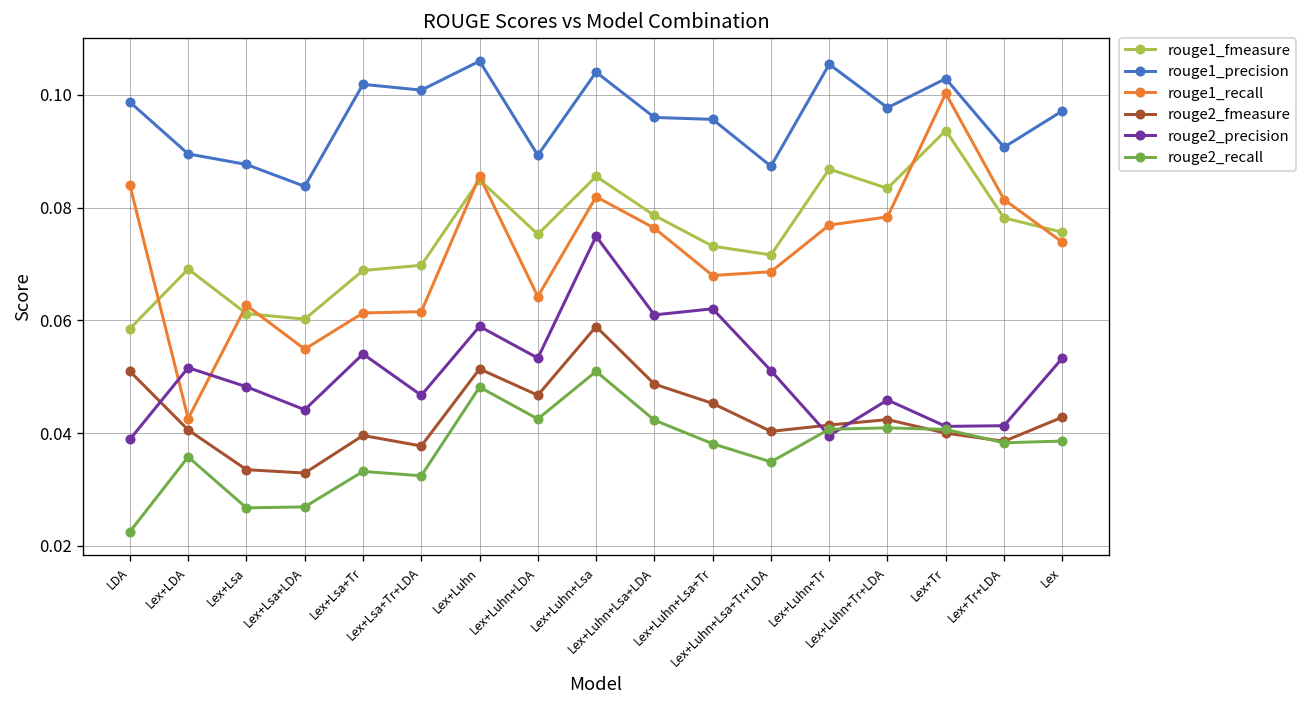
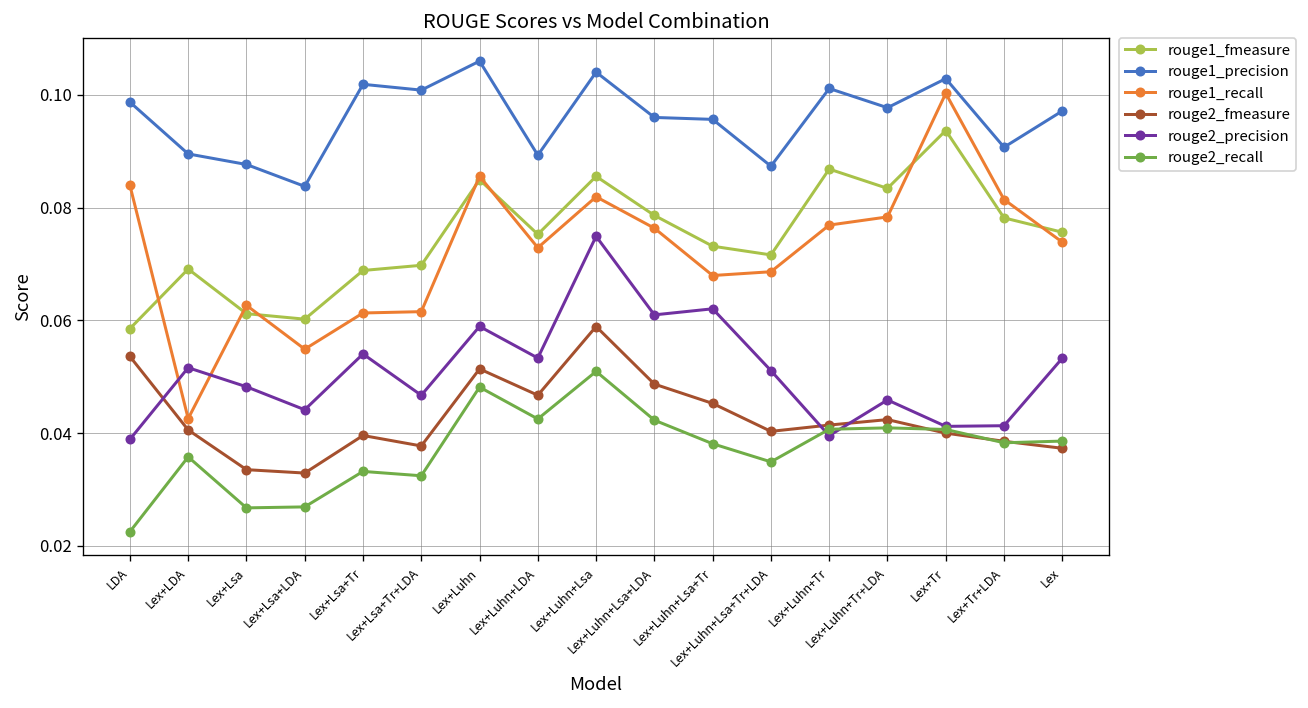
  {
    "rouge1_precision": {
      "LDA": 0.099,
      "Lex+LDA": 0.090,
      "Lex+Lsa": 0.088,
      "Lex+Lsa+LDA": 0.084,
      "Lex+Lsa+Tr": 0.102,
      "Lex+Lsa+Tr+LDA": 0.101,
      "Lex+Luhn": 0.106,
      "Lex+Luhn+LDA": 0.089,
      "Lex+Luhn+Lsa": 0.104,
      "Lex+Luhn+Lsa+LDA": 0.096,
      "Lex+Luhn+Lsa+Tr": 0.096,
      "Lex+Luhn+Lsa+Tr+LDA": 0.087,
-     "Lex+Luhn+Tr": 0.105,
+     "Lex+Luhn+Tr": 0.101,
      "Lex+Luhn+Tr+LDA": 0.098,
      "Lex+Tr": 0.103,
      "Lex+Tr+LDA": 0.091,
      "Lex": 0.097
    },
    "rouge1_recall": {
      "LDA": 0.084,
      "Lex+LDA": 0.043,
      "Lex+Lsa": 0.063,
      "Lex+Lsa+LDA": 0.055,
      "Lex+Lsa+Tr": 0.061,
      "Lex+Lsa+Tr+LDA": 0.062,
      "Lex+Luhn": 0.086,
-     "Lex+Luhn+LDA": 0.064,
+     "Lex+Luhn+LDA": 0.073,
      "Lex+Luhn+Lsa": 0.082,
      "Lex+Luhn+Lsa+LDA": 0.076,
      "Lex+Luhn+Lsa+Tr": 0.068,
      "Lex+Luhn+Lsa+Tr+LDA": 0.069,
      "Lex+Luhn+Tr": 0.077,
      "Lex+Luhn+Tr+LDA": 0.078,
      "Lex+Tr": 0.100,
      "Lex+Tr+LDA": 0.081,
      "Lex": 0.074
    },
    "rouge2_fmeasure": {
-     "LDA": 0.051,
+     "LDA": 0.054,
      "Lex+LDA": 0.041,
      "Lex+Lsa": 0.034,
      "Lex+Lsa+LDA": 0.033,
      "Lex+Lsa+Tr": 0.040,
      "Lex+Lsa+Tr+LDA": 0.038,
      "Lex+Luhn": 0.051,
      "Lex+Luhn+LDA": 0.047,
      "Lex+Luhn+Lsa": 0.059,
      "Lex+Luhn+Lsa+LDA": 0.049,
      "Lex+Luhn+Lsa+Tr": 0.045,
      "Lex+Luhn+Lsa+Tr+LDA": 0.040,
      "Lex+Luhn+Tr": 0.041,
      "Lex+Luhn+Tr+LDA": 0.042,
      "Lex+Tr": 0.040,
-     "Lex": 0.043
+     "Lex": 0.037
    },
    "rouge2_precision": {
      "LDA": 0.039,
      "Lex+LDA": 0.052,
      "Lex+Lsa": 0.048,
      "Lex+Lsa+LDA": 0.044,
      "Lex+Lsa+Tr": 0.054,
      "Lex+Lsa+Tr+LDA": 0.047,
      "Lex+Luhn": 0.059,
      "Lex+Luhn+LDA": 0.053,
      "Lex+Luhn+Lsa": 0.075,
      "Lex+Luhn+Lsa+LDA": 0.061,
      "Lex+Luhn+Lsa+Tr": 0.062,
      "Lex+Luhn+Lsa+Tr+LDA": 0.051,
      "Lex+Luhn+Tr": 0.040,
      "Lex+Luhn+Tr+LDA": 0.046,
      "Lex+Tr": 0.041,
      "Lex+Tr+LDA": 0.041,
      "Lex": 0.053
    }
  }
